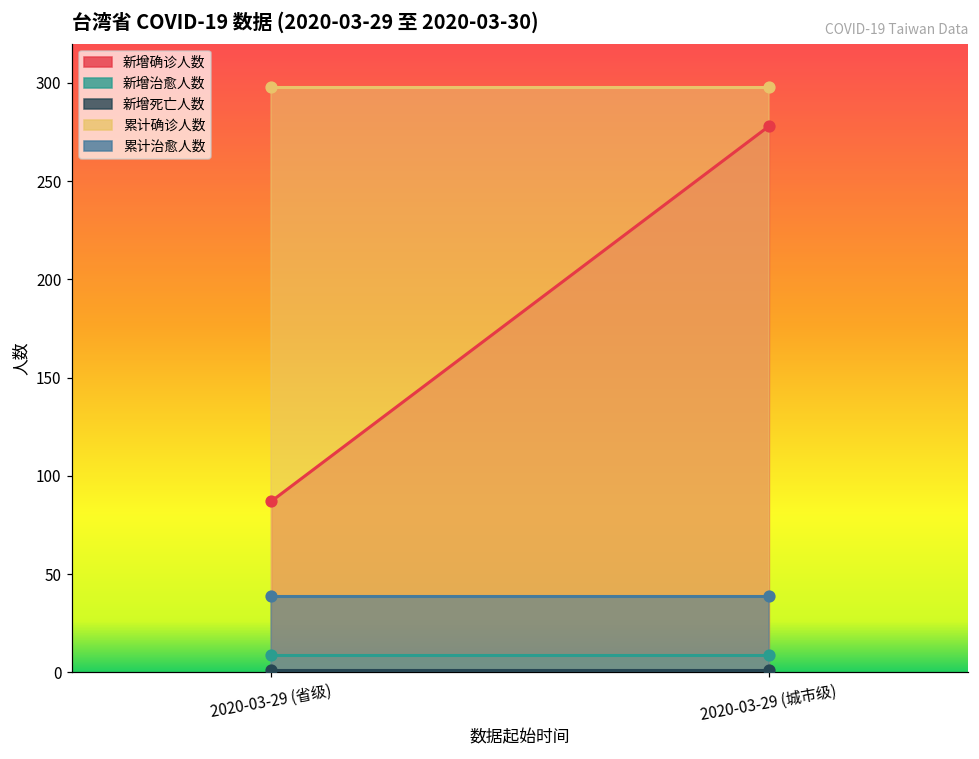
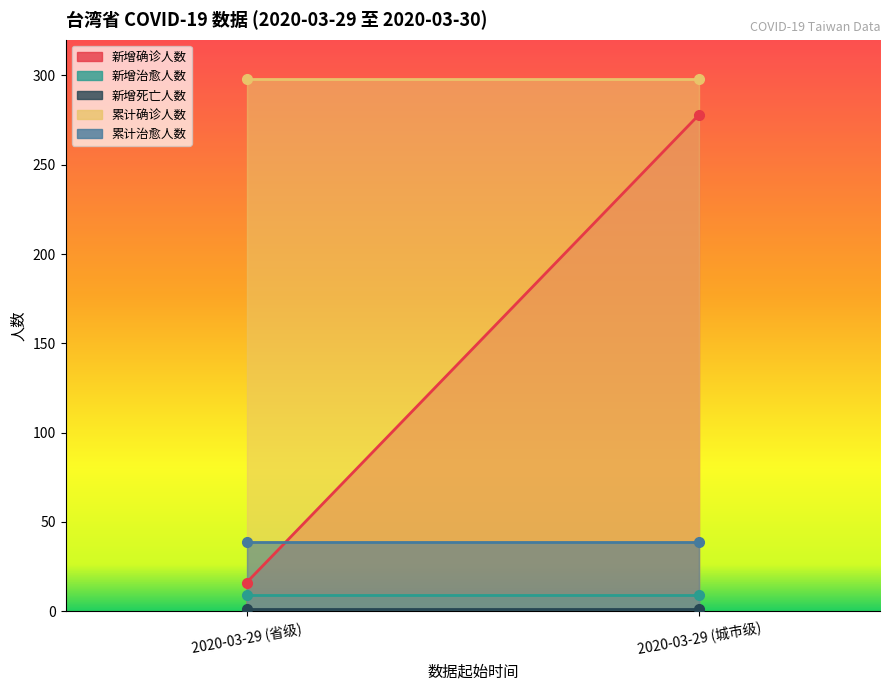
  {
    "新增确诊人数": {
-     "2020-03-29 (省级)": 87,
+     "2020-03-29 (省级)": 16,
      "2020-03-29 (城市级)": 278
    },
    "新增死亡人数": {
      "2020-03-29 (省级)": 1,
      "2020-03-29 (城市级)": 1
    },
    "累计确诊人数": {
      "2020-03-29 (省级)": 298,
      "2020-03-29 (城市级)": 298
    }
  }
